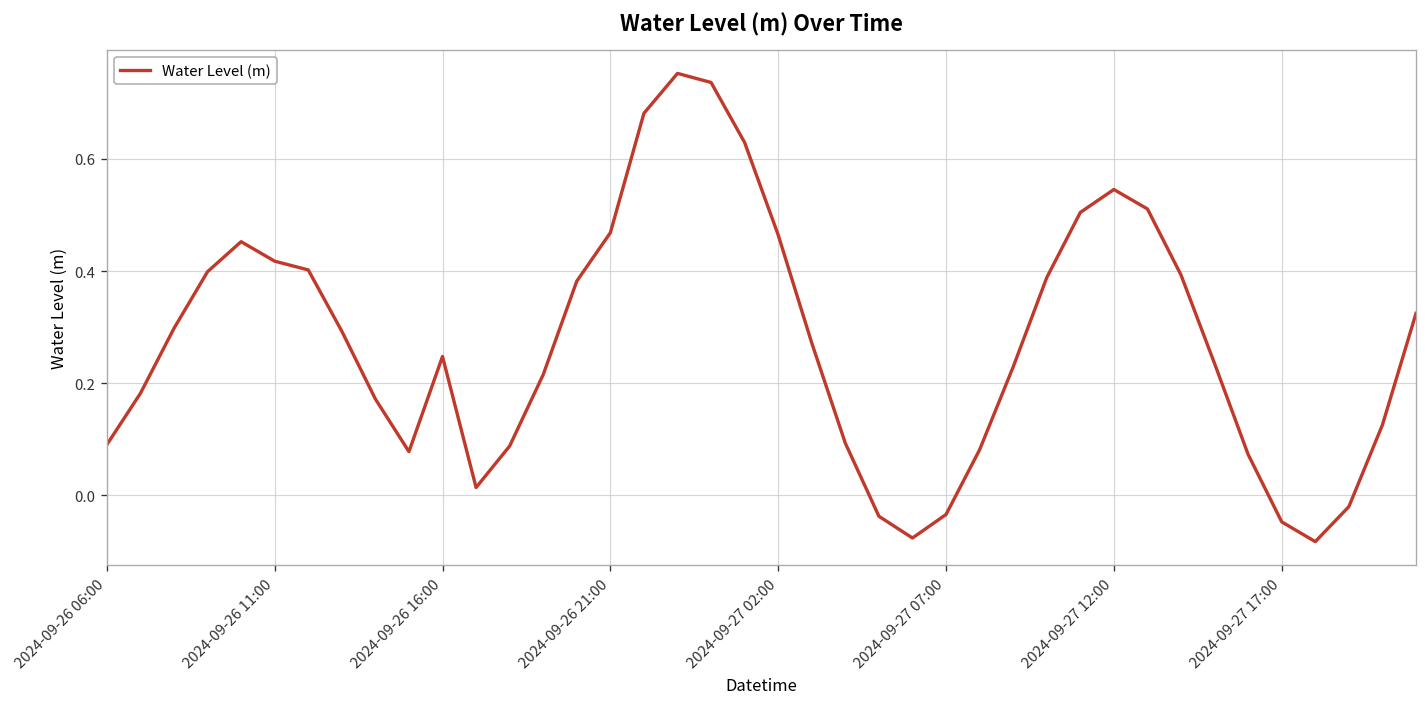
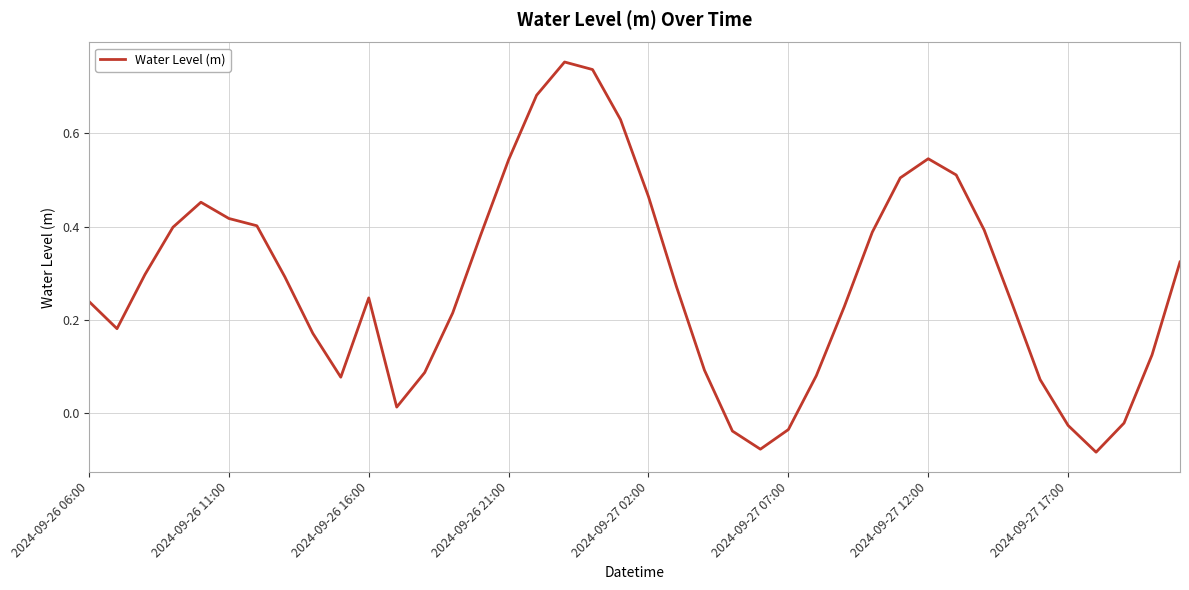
  {
-   "2024-09-26 06:00": 0.09,
+   "2024-09-26 06:00": 0.24,
    "2024-09-26 11:00": 0.42,
    "2024-09-26 16:00": 0.25,
-   "2024-09-26 21:00": 0.47,
+   "2024-09-26 21:00": 0.54,
    "2024-09-27 02:00": 0.46,
    "2024-09-27 07:00": -0.03,
    "2024-09-27 12:00": 0.55,
-   "2024-09-27 17:00": -0.05
+   "2024-09-27 17:00": -0.03
  }
